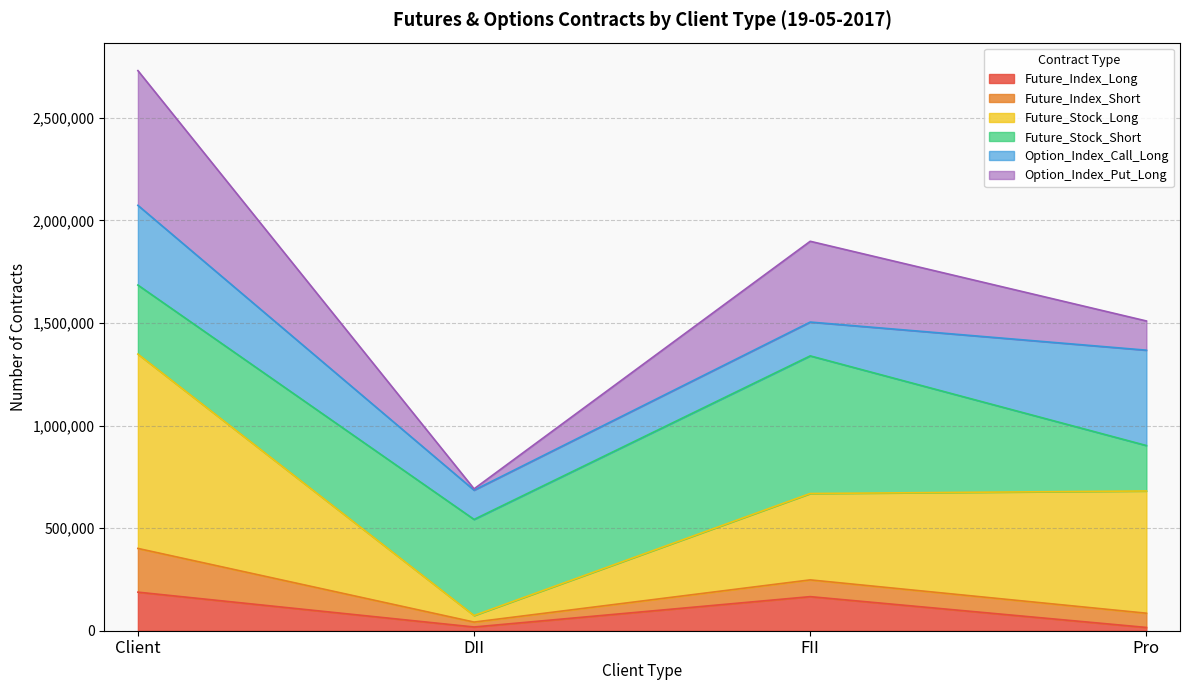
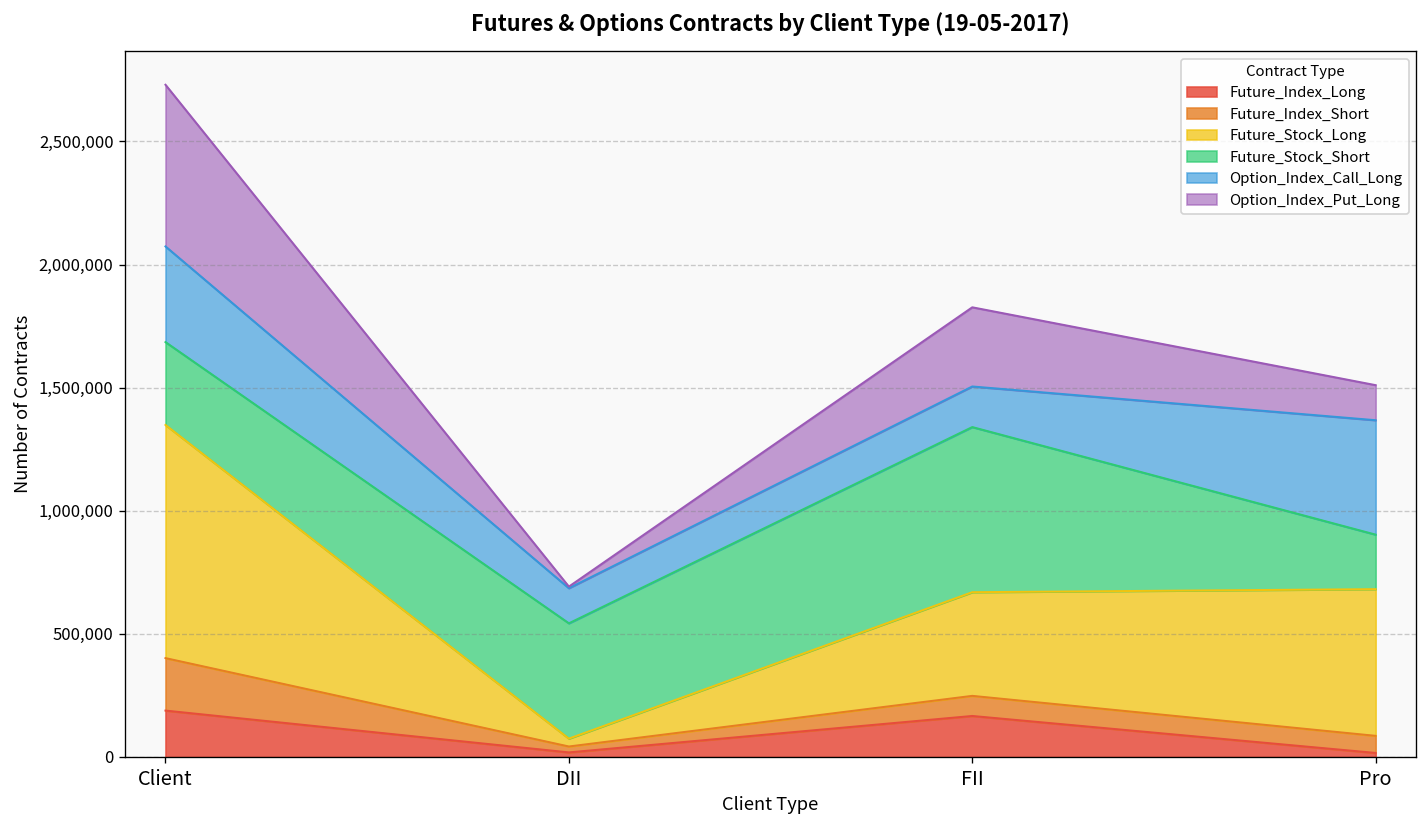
  {
    "Future_Stock_Long": {
      "Client": "950,000",
      "DII": "30,000",
      "FII": "420,000",
      "Pro": "600,000"
    },
    "Future_Stock_Short": {
      "Client": "340,000",
      "DII": "470,000",
      "FII": "670,000",
      "Pro": "220,000"
    },
    "Option_Index_Call_Long": {
      "Client": "390,000",
      "FII": "160,000",
      "Pro": "460,000"
    },
    "Option_Index_Put_Long": {
      "Client": "660,000",
-     "FII": "390,000",
+     "FII": "320,000",
      "Pro": "140,000"
    }
  }
